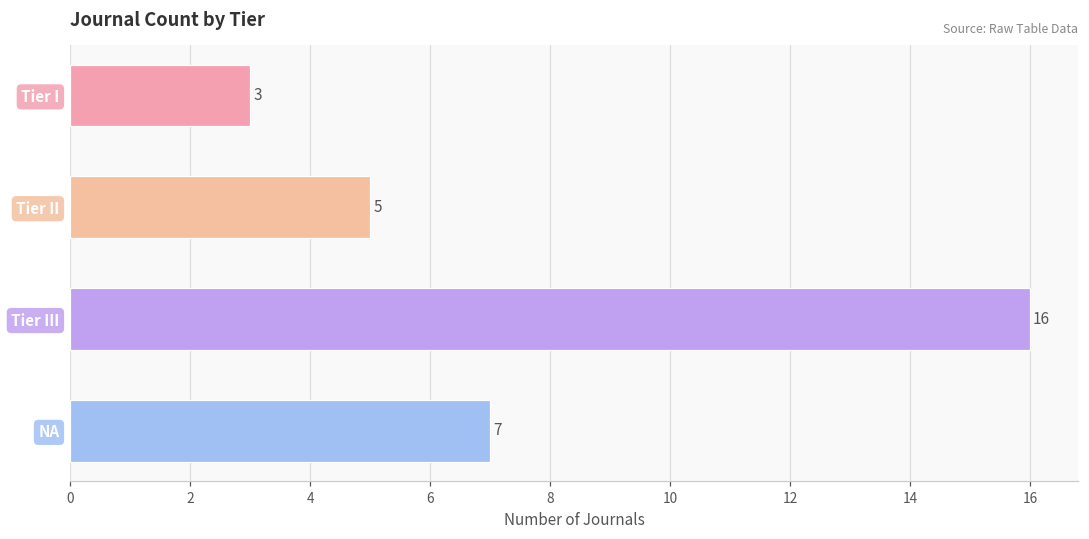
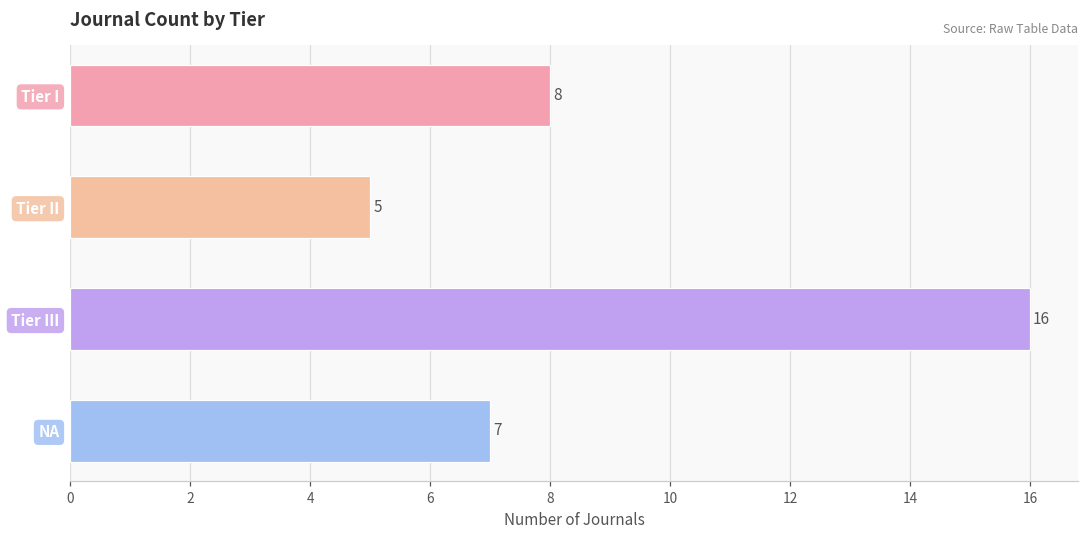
  {
-   "Tier I": 3,
+   "Tier I": 8,
    "Tier II": 5,
    "Tier III": 16,
    "NA": 7
  }
